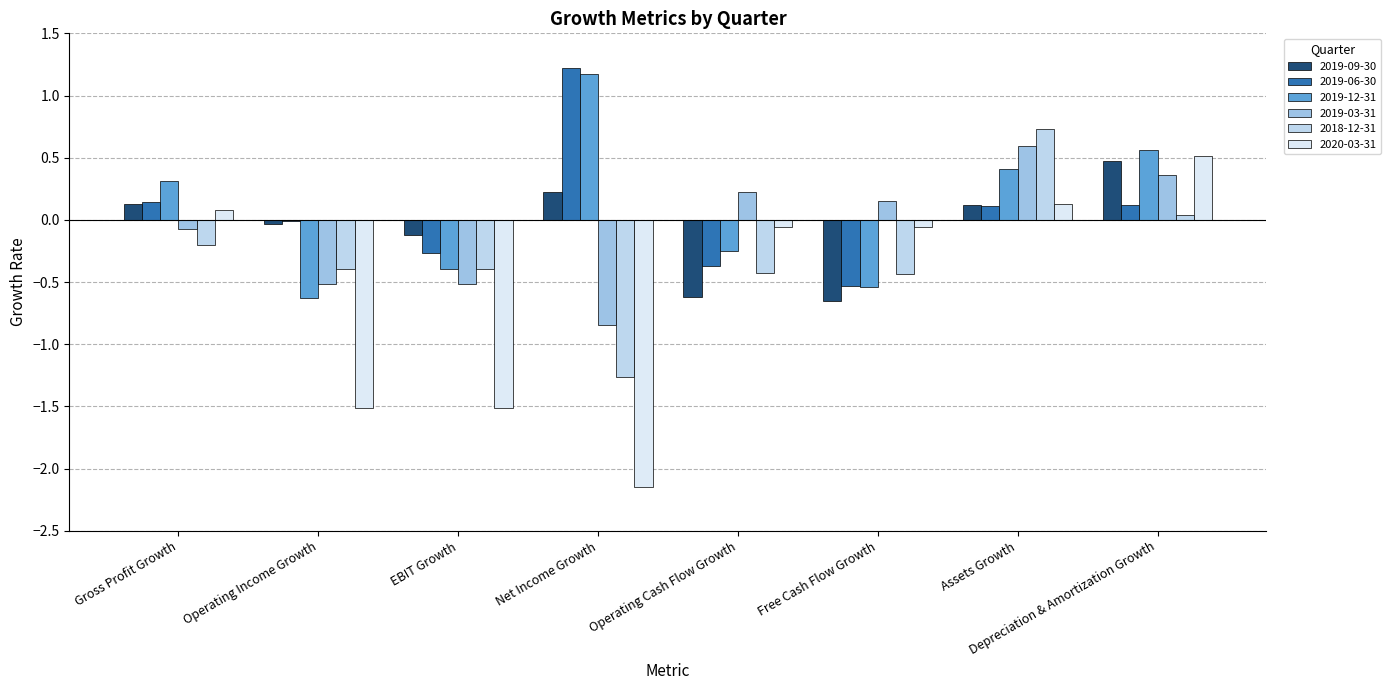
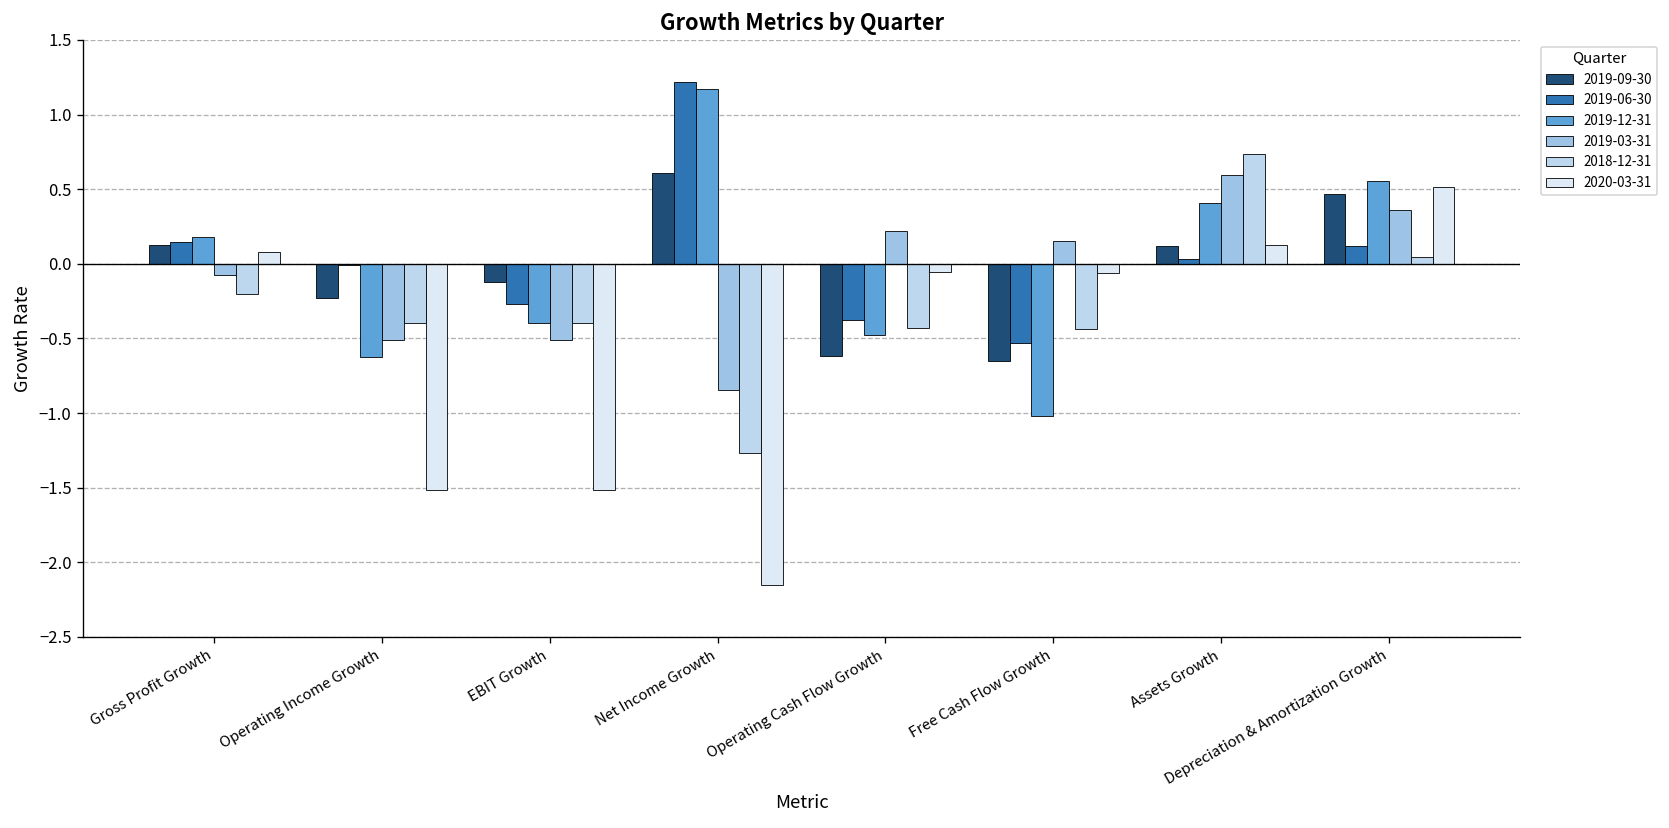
  {
    "2019-09-30": {
      "Gross Profit Growth": 0.13,
-     "Operating Income Growth": -0.03,
+     "Operating Income Growth": -0.23,
      "EBIT Growth": -0.12,
-     "Net Income Growth": 0.23,
+     "Net Income Growth": 0.61,
      "Operating Cash Flow Growth": -0.62,
      "Free Cash Flow Growth": -0.65,
      "Assets Growth": 0.12,
      "Depreciation & Amortization Growth": 0.47
    },
    "2019-06-30": {
      "Gross Profit Growth": 0.15,
      "EBIT Growth": -0.27,
      "Net Income Growth": 1.22,
      "Operating Cash Flow Growth": -0.37,
      "Free Cash Flow Growth": -0.53,
-     "Assets Growth": 0.11,
+     "Assets Growth": 0.03,
      "Depreciation & Amortization Growth": 0.12
    },
    "2019-12-31": {
-     "Gross Profit Growth": 0.31,
+     "Gross Profit Growth": 0.18,
      "Operating Income Growth": -0.62,
      "EBIT Growth": -0.40,
      "Net Income Growth": 1.17,
-     "Operating Cash Flow Growth": -0.25,
-     "Free Cash Flow Growth": -0.54,
+     "Operating Cash Flow Growth": -0.47,
+     "Free Cash Flow Growth": -1.02,
      "Assets Growth": 0.41,
      "Depreciation & Amortization Growth": 0.56
    }
  }
